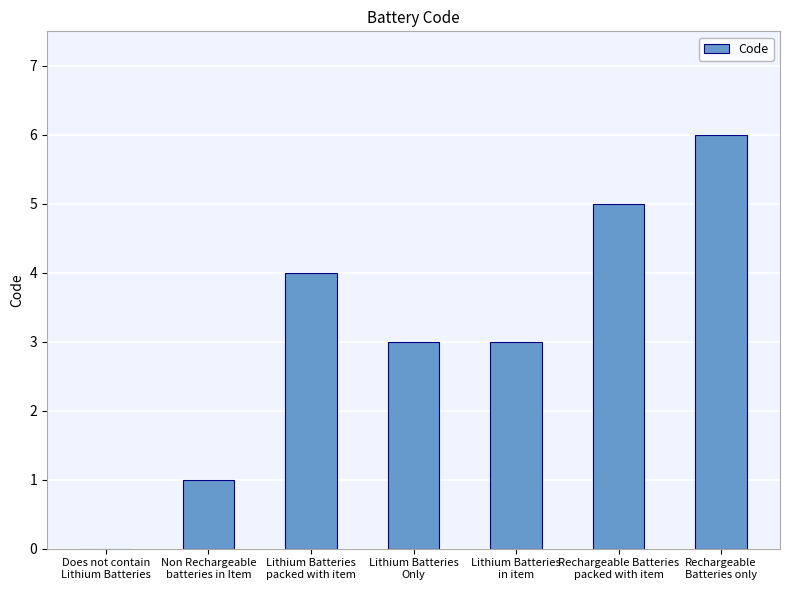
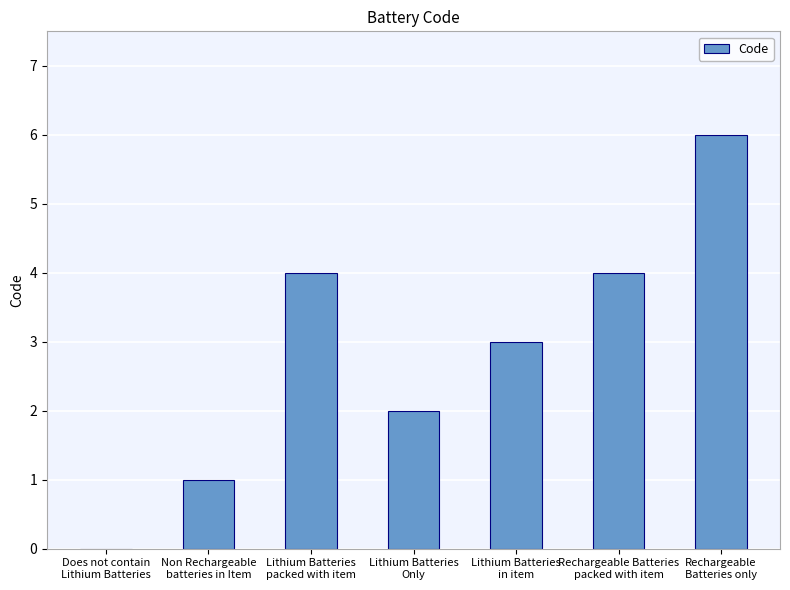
  {
    "Does not contain Lithium Batteries": 0,
    "Non Rechargeable batteries in Item": 1,
    "Lithium Batteries packed with item": 4,
-   "Lithium Batteries Only": 3,
+   "Lithium Batteries Only": 2,
    "Lithium Batteries in item": 3,
-   "Rechargeable Batteries packed with item": 5,
+   "Rechargeable Batteries packed with item": 4,
    "Rechargeable Batteries only": 6
  }
